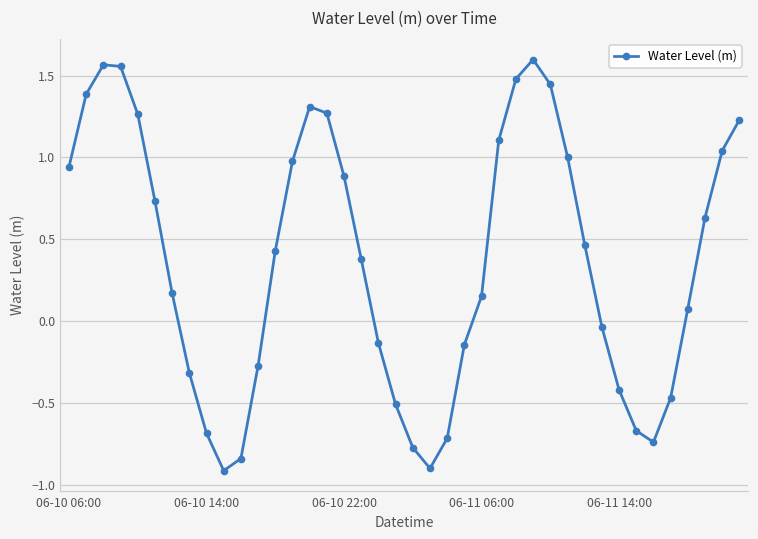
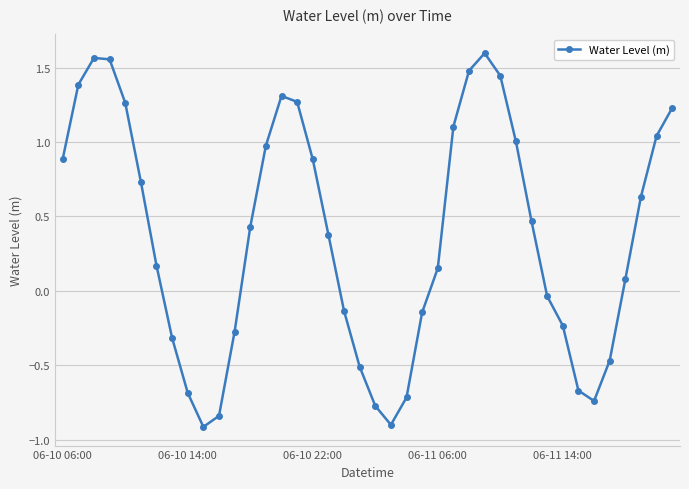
  {
-   "06-10 06:00": 0.94,
+   "06-10 06:00": 0.89,
    "06-10 14:00": -0.69,
    "06-10 22:00": 0.88,
    "06-11 06:00": 0.15,
-   "06-11 14:00": -0.42
+   "06-11 14:00": -0.23
  }
